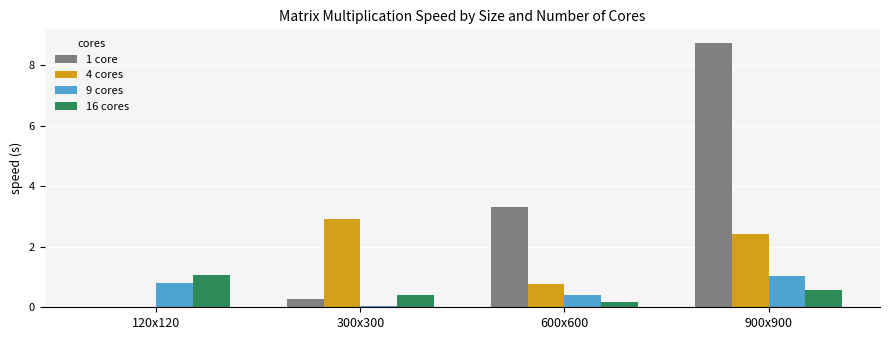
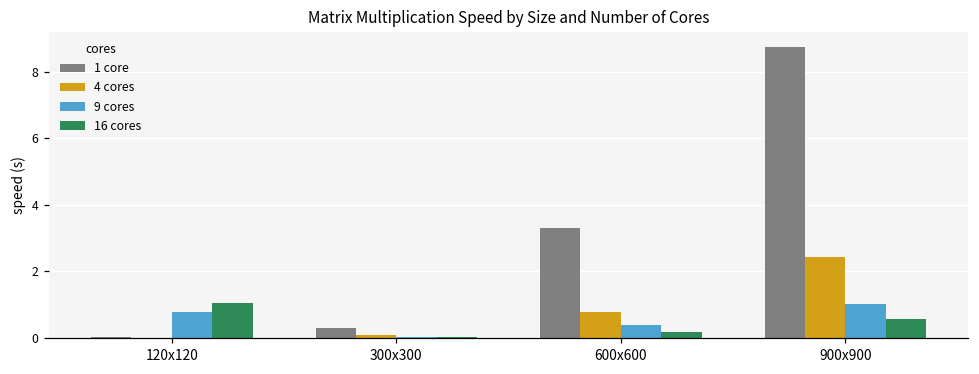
  {
    "1 core": {
      "300x300": 0.3,
      "600x600": 3.3,
      "900x900": 8.8
    },
    "4 cores": {
-     "300x300": 2.9,
+     "300x300": 0.1,
      "600x600": 0.8,
      "900x900": 2.4
    },
    "9 cores": {
      "120x120": 0.8,
      "600x600": 0.4,
      "900x900": 1.0
    },
    "16 cores": {
      "120x120": 1.1,
-     "300x300": 0.4,
+     "300x300": 0.0,
      "600x600": 0.2,
      "900x900": 0.6
    }
  }
